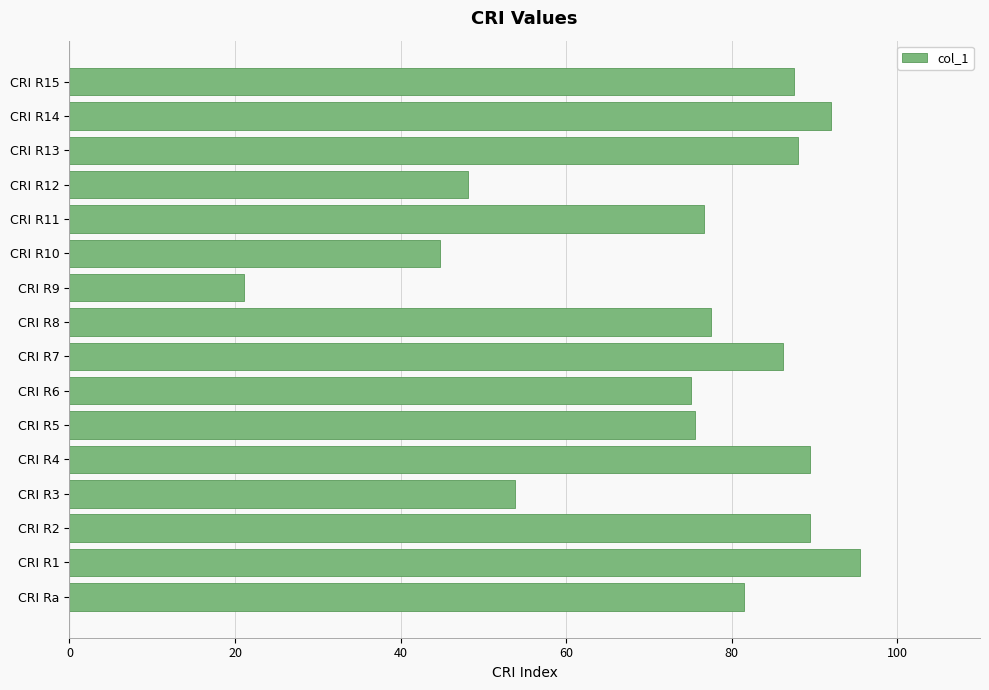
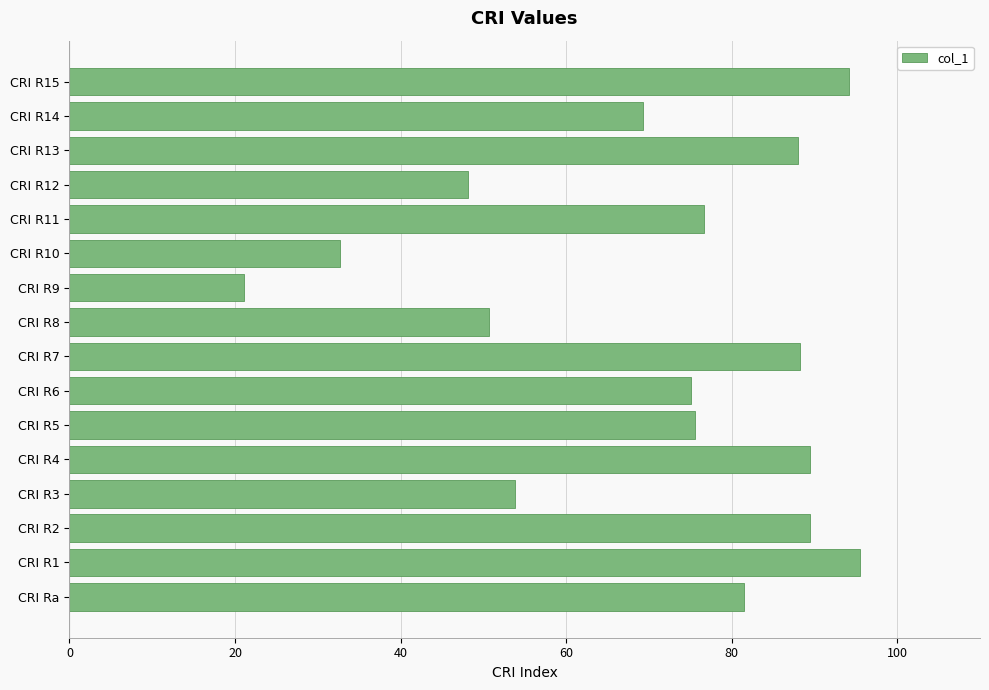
  {
-   "CRI R15": 88,
-   "CRI R14": 92,
+   "CRI R15": 94,
+   "CRI R14": 69,
    "CRI R13": 88,
    "CRI R12": 48,
    "CRI R11": 77,
-   "CRI R10": 45,
+   "CRI R10": 33,
    "CRI R9": 21,
-   "CRI R8": 78,
-   "CRI R7": 86,
+   "CRI R8": 51,
+   "CRI R7": 88,
    "CRI R6": 75,
    "CRI R5": 76,
    "CRI R4": 90,
    "CRI R3": 54,
    "CRI R2": 90,
    "CRI R1": 96,
    "CRI Ra": 82
  }
